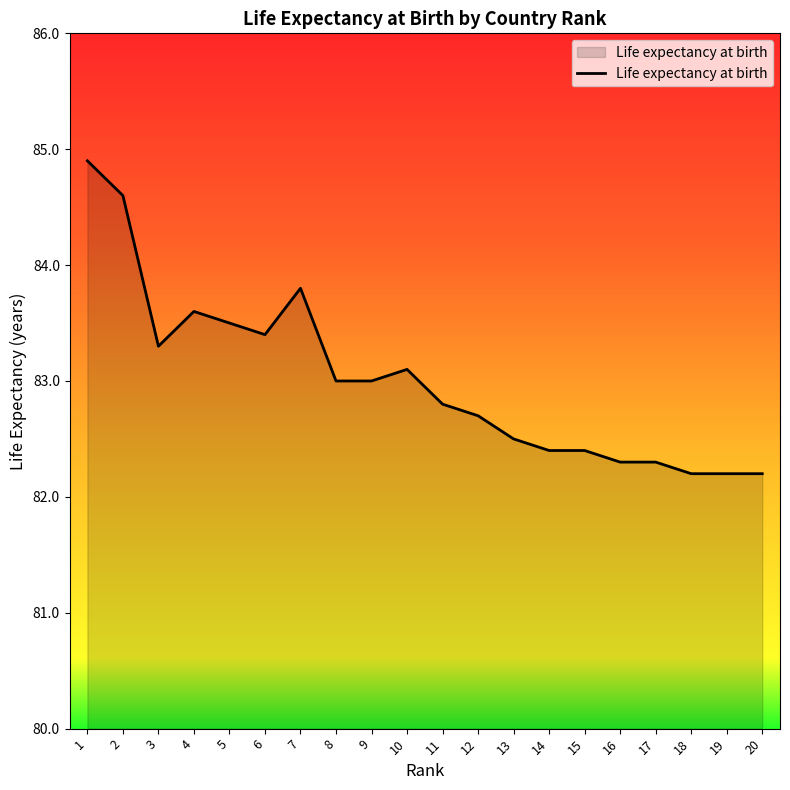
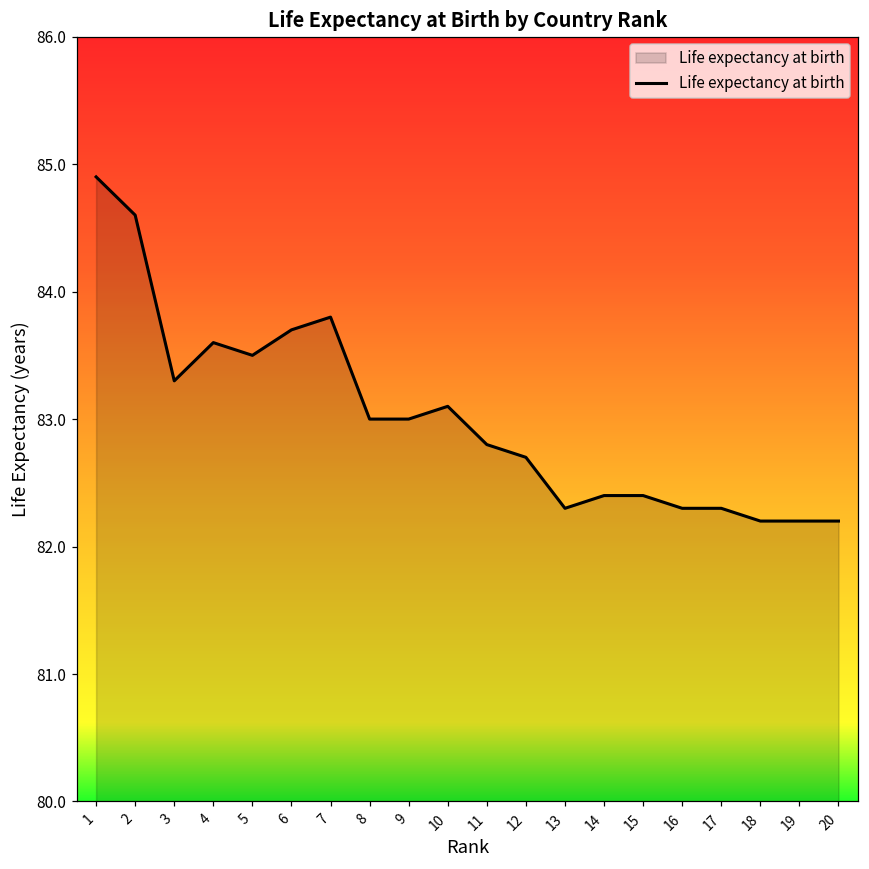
  {
    "1": 84.9,
    "2": 84.6,
    "3": 83.3,
    "4": 83.6,
    "5": 83.5,
-   "6": 83.4,
+   "6": 83.7,
    "7": 83.8,
    "8": 83.0,
    "9": 83.0,
    "10": 83.1,
    "11": 82.8,
    "12": 82.7,
-   "13": 82.5,
+   "13": 82.3,
    "14": 82.4,
    "15": 82.4,
    "16": 82.3,
    "17": 82.3,
    "18": 82.2,
    "19": 82.2,
    "20": 82.2
  }
